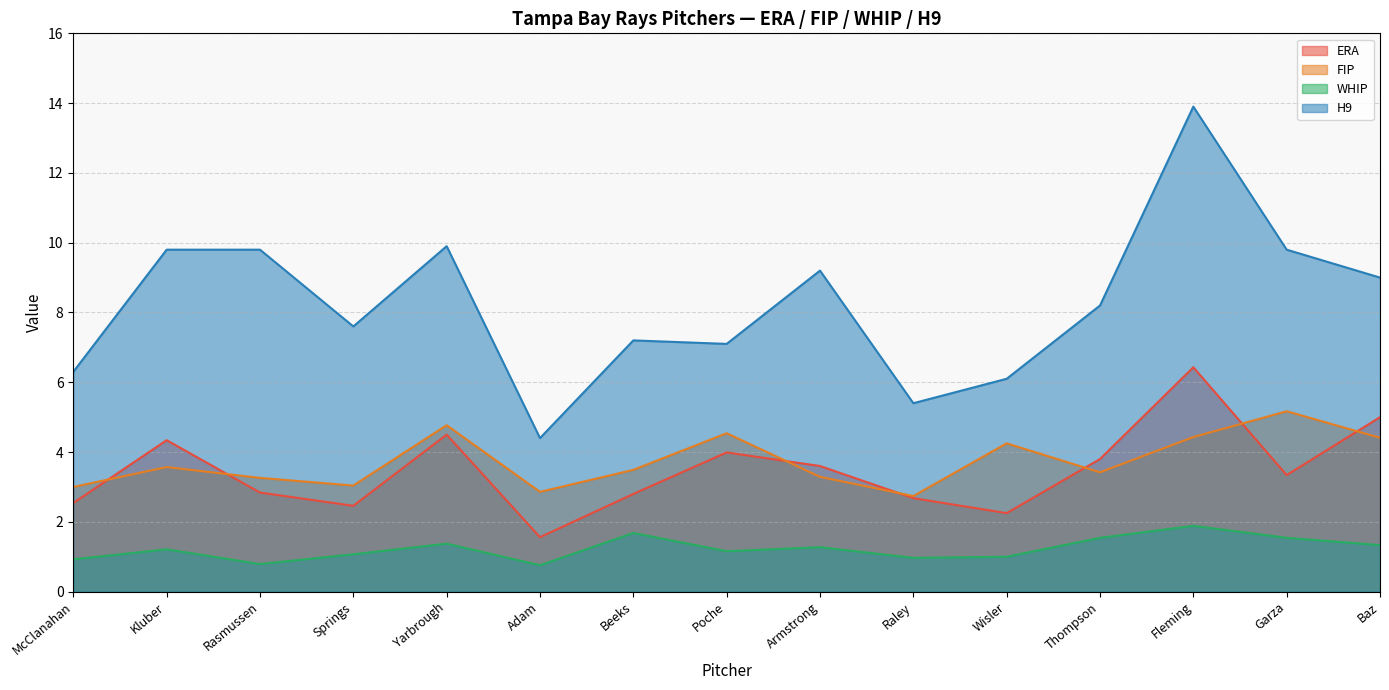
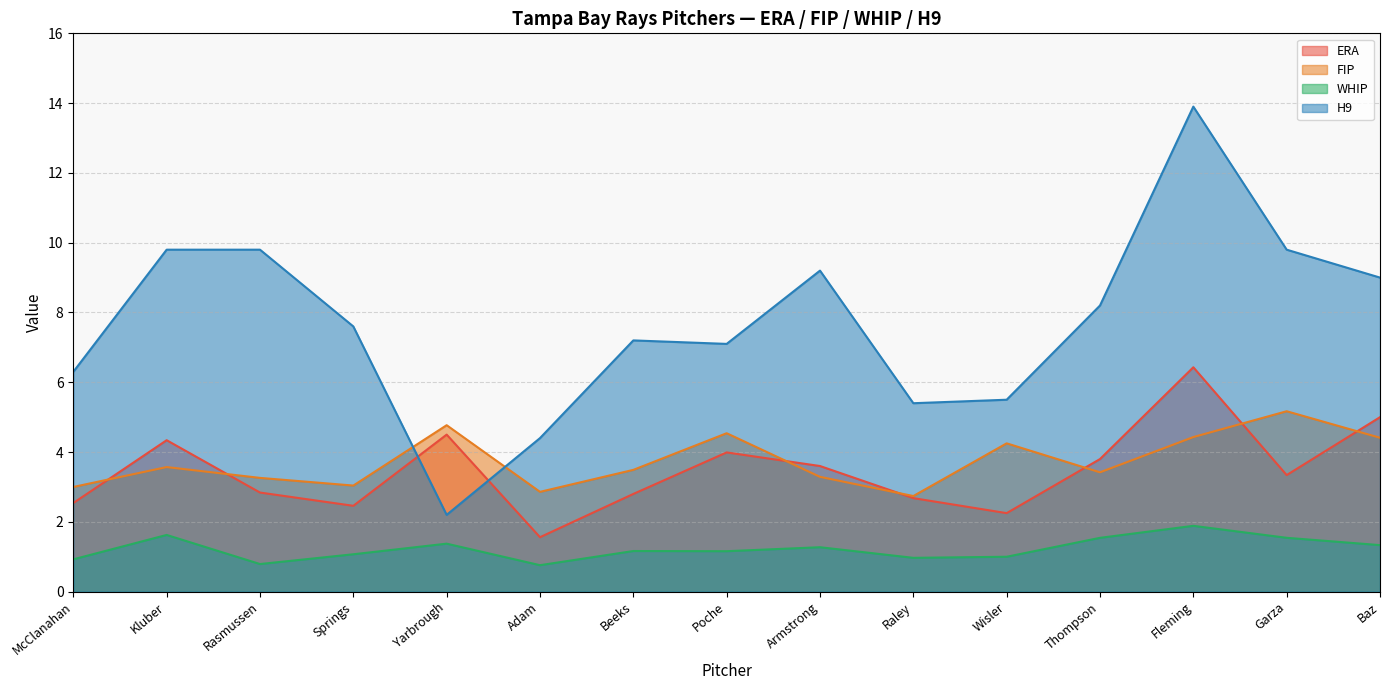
  {
    "WHIP": {
      "McClanahan": 0.9,
-     "Kluber": 1.2,
+     "Kluber": 1.6,
      "Rasmussen": 0.8,
      "Springs": 1.1,
      "Yarbrough": 1.4,
      "Adam": 0.8,
-     "Beeks": 1.7,
+     "Beeks": 1.2,
      "Poche": 1.2,
      "Armstrong": 1.3,
      "Raley": 1.0,
      "Wisler": 1.0,
      "Thompson": 1.5,
      "Fleming": 1.9,
      "Garza": 1.5,
      "Baz": 1.3
    },
    "H9": {
      "McClanahan": 6.3,
      "Kluber": 9.8,
      "Rasmussen": 9.8,
      "Springs": 7.6,
-     "Yarbrough": 9.9,
+     "Yarbrough": 2.2,
      "Adam": 4.4,
      "Beeks": 7.2,
      "Poche": 7.1,
      "Armstrong": 9.2,
      "Raley": 5.4,
-     "Wisler": 6.1,
+     "Wisler": 5.5,
      "Thompson": 8.2,
      "Fleming": 13.9,
      "Garza": 9.8,
      "Baz": 9.0
    }
  }
